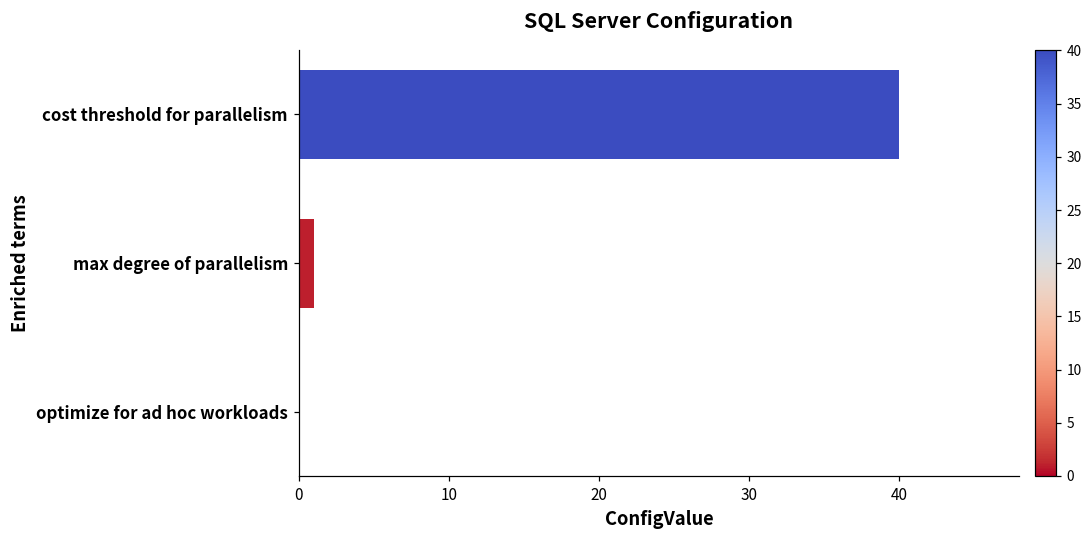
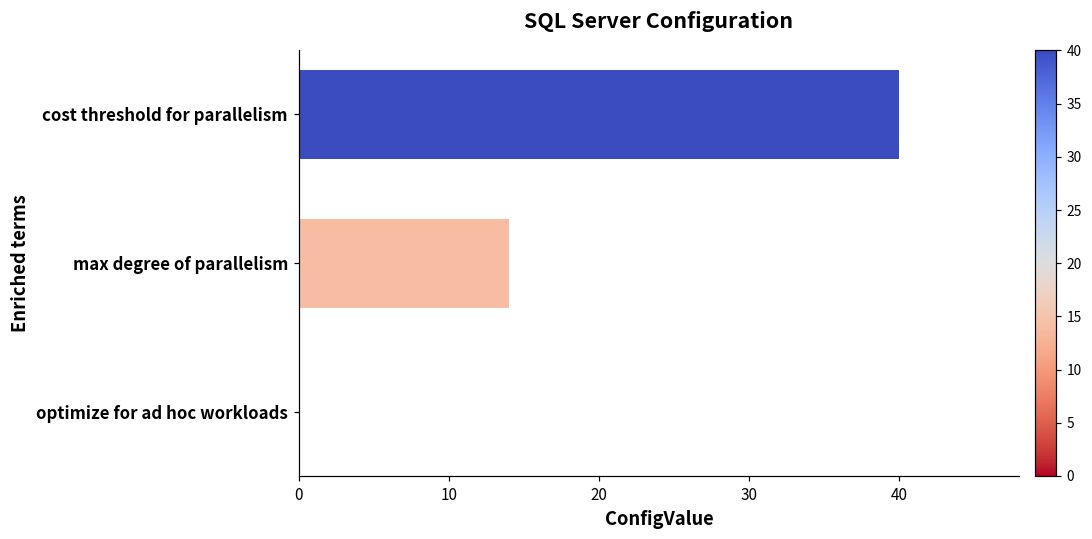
  {
    "cost threshold for parallelism": 40,
-   "max degree of parallelism": 1,
+   "max degree of parallelism": 14,
    "optimize for ad hoc workloads": 0
  }
